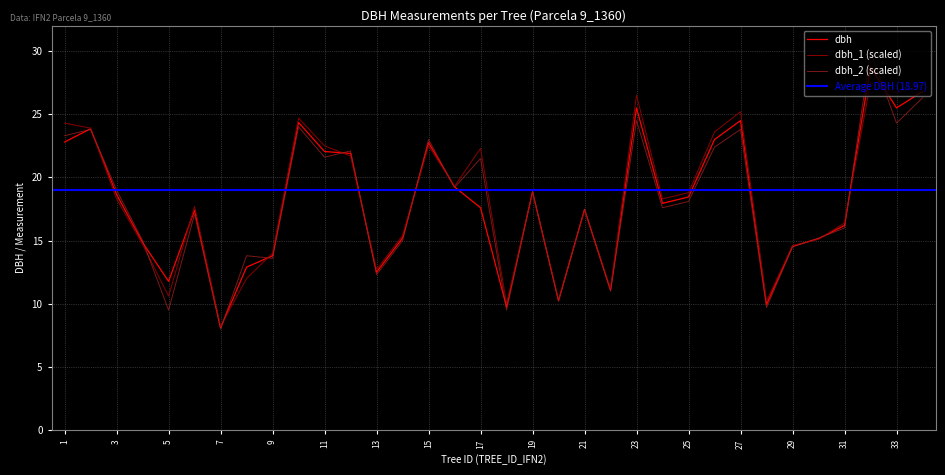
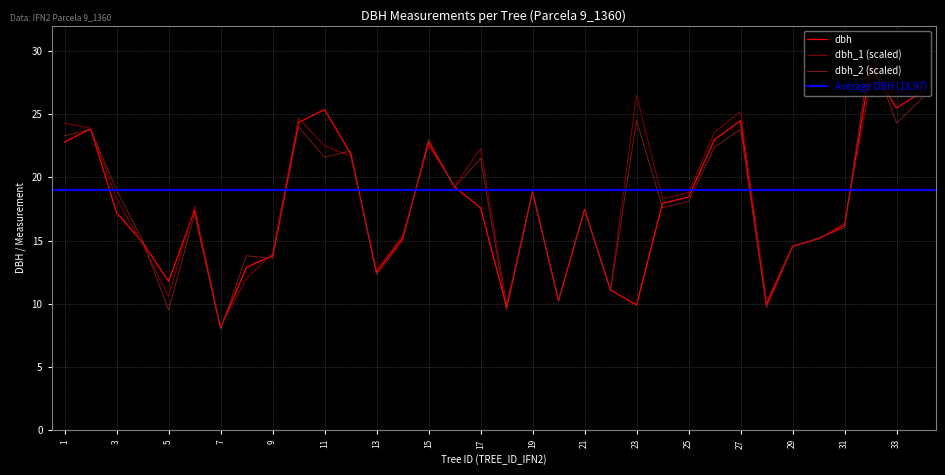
  {
    "dbh": {
      "1": 22.8,
-     "3": 18.7,
+     "3": 17.2,
      "5": 11.8,
-     "11": 22.1,
+     "11": 25.4,
      "15": 22.8,
      "17": 17.6,
-     "23": 25.5,
+     "23": 9.9,
      "25": 18.5,
      "27": 24.5,
      "33": 25.5
    }
  }
